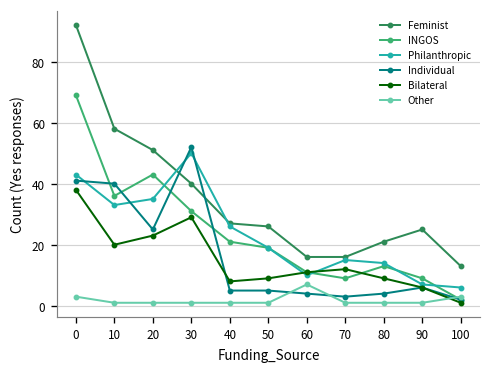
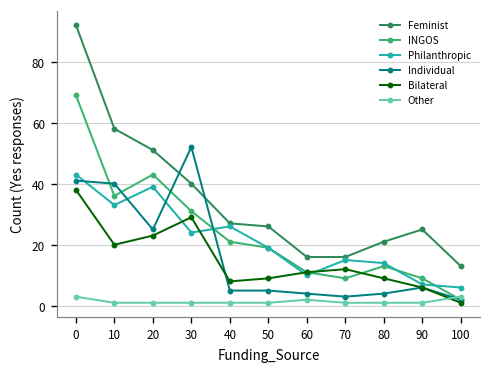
  {
    "Philanthropic": {
      "0": 43,
      "10": 33,
-     "20": 35,
-     "30": 50,
+     "20": 39,
+     "30": 24,
      "100": 6
    },
    "Individual": {
      "0": 41,
      "10": 40,
      "20": 25,
      "30": 52,
      "40": 5,
      "50": 5,
      "60": 4,
      "70": 3,
      "80": 4
    },
    "Bilateral": {
      "0": 38,
      "10": 20,
      "20": 23,
      "30": 29,
      "40": 8,
      "50": 9,
      "70": 12,
      "80": 9
    },
    "Other": {
      "0": 3,
      "10": 1,
      "20": 1,
      "30": 1,
      "40": 1,
      "50": 1,
-     "60": 7,
+     "60": 2,
      "70": 1,
      "80": 1,
      "90": 1
    }
  }
